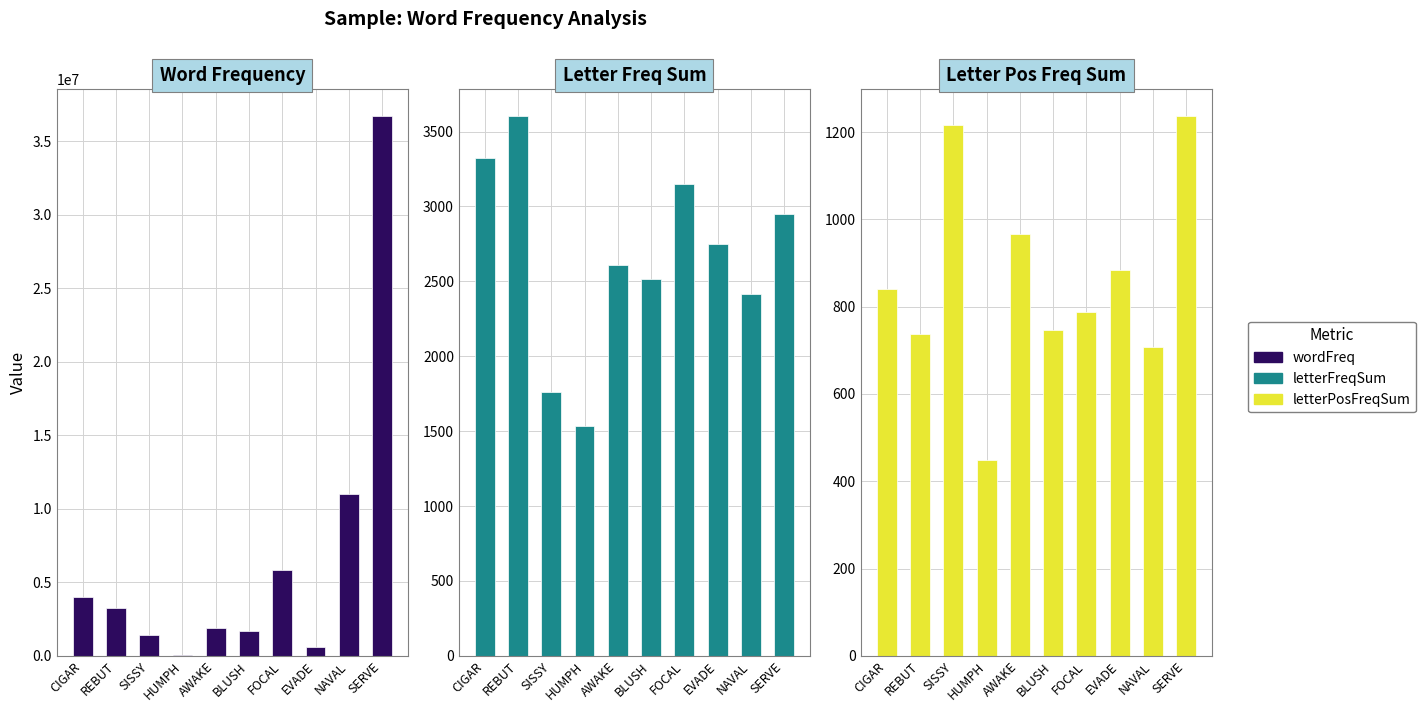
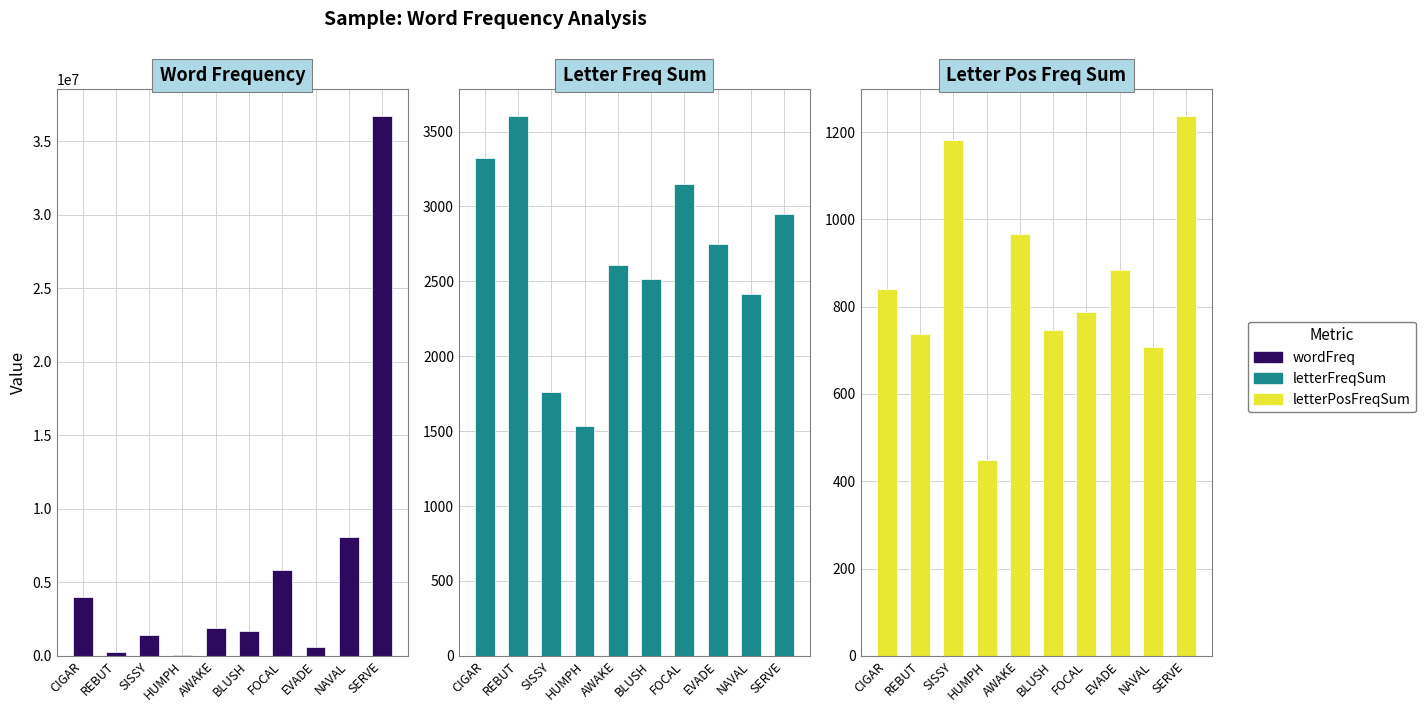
  {
    "Word Frequency": {
      "CIGAR": 4000000,
-     "REBUT": 3300000,
+     "REBUT": 200000,
      "SISSY": 1400000,
      "AWAKE": 1900000,
      "BLUSH": 1700000,
      "FOCAL": 5800000,
      "EVADE": 600000,
-     "NAVAL": 11000000,
+     "NAVAL": 8100000,
      "SERVE": 36700000
    },
    "Letter Freq Sum": {
      "CIGAR": 3330,
      "REBUT": 3600,
      "SISSY": 1760,
      "HUMPH": 1530,
      "AWAKE": 2610,
      "BLUSH": 2520,
      "FOCAL": 3150,
      "EVADE": 2750,
      "NAVAL": 2420,
      "SERVE": 2950
    },
    "Letter Pos Freq Sum": {
      "CIGAR": 840,
      "REBUT": 740,
-     "SISSY": 1220,
+     "SISSY": 1180,
      "HUMPH": 450,
      "AWAKE": 970,
      "BLUSH": 750,
      "FOCAL": 790,
      "EVADE": 880,
      "NAVAL": 710,
      "SERVE": 1240
    }
  }
